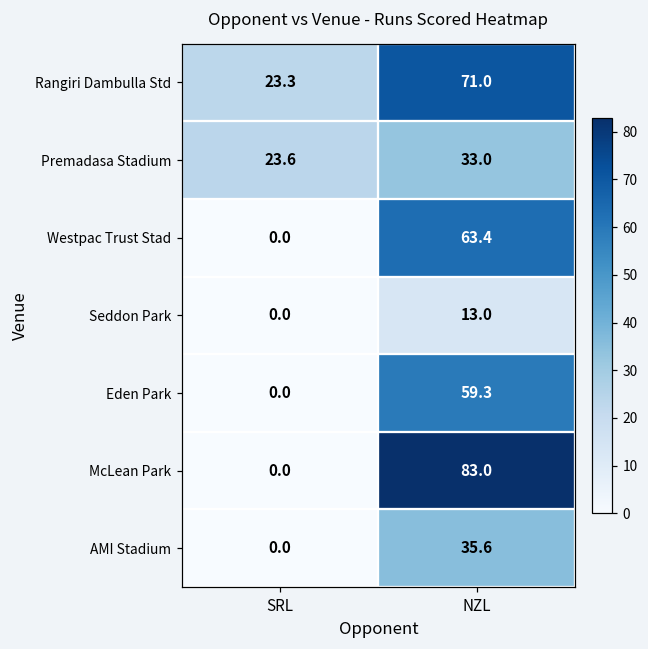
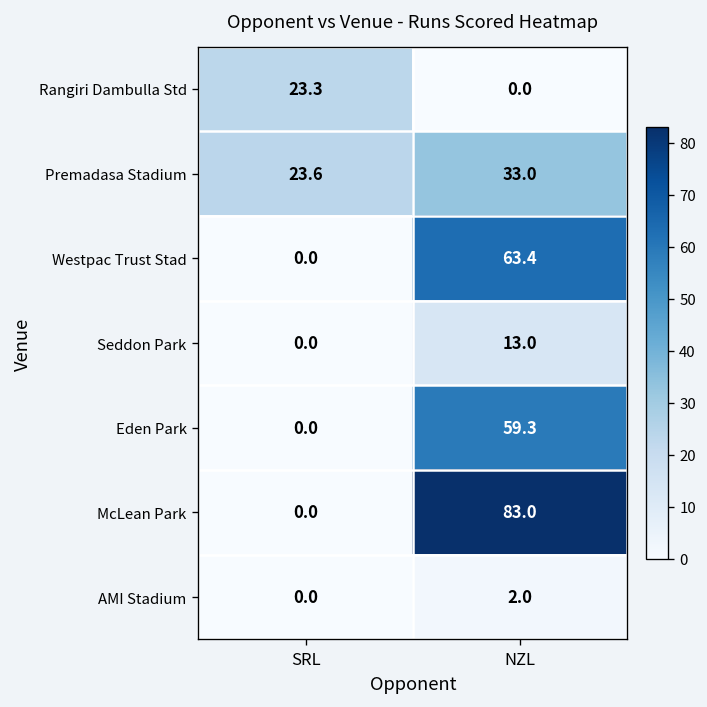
  {
    "Rangiri Dambulla Std": {
      "SRL": 23.3,
-     "NZL": 71.0
+     "NZL": 0.0
    },
    "Premadasa Stadium": {
      "SRL": 23.6,
      "NZL": 33.0
    },
    "Westpac Trust Stad": {
      "SRL": 0.0,
      "NZL": 63.4
    },
    "Seddon Park": {
      "SRL": 0.0,
      "NZL": 13.0
    },
    "Eden Park": {
      "SRL": 0.0,
      "NZL": 59.3
    },
    "McLean Park": {
      "SRL": 0.0,
      "NZL": 83.0
    },
    "AMI Stadium": {
      "SRL": 0.0,
-     "NZL": 35.6
+     "NZL": 2.0
    }
  }
